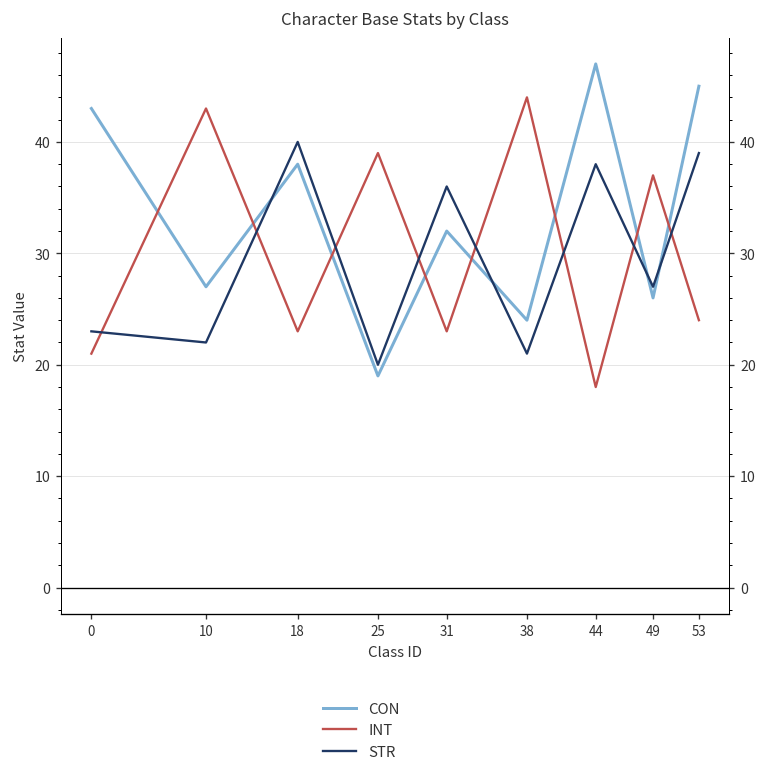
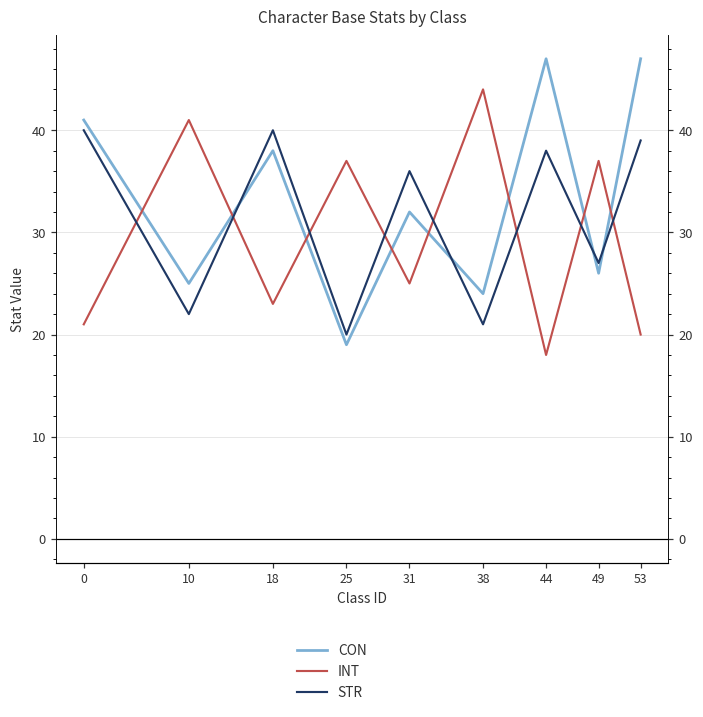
  {
    "CON": {
-     "0": 43,
-     "10": 27,
+     "0": 41,
+     "10": 25,
      "18": 38,
      "25": 19,
      "31": 32,
      "38": 24,
      "44": 47,
      "49": 26,
-     "53": 45
+     "53": 47
    },
    "INT": {
      "0": 21,
-     "10": 43,
+     "10": 41,
      "18": 23,
-     "25": 39,
-     "31": 23,
+     "25": 37,
+     "31": 25,
      "38": 44,
      "44": 18,
      "49": 37,
-     "53": 24
+     "53": 20
    },
    "STR": {
-     "0": 23,
+     "0": 40,
      "10": 22,
      "18": 40,
      "25": 20,
      "31": 36,
      "38": 21,
      "44": 38,
      "49": 27,
      "53": 39
    }
  }
